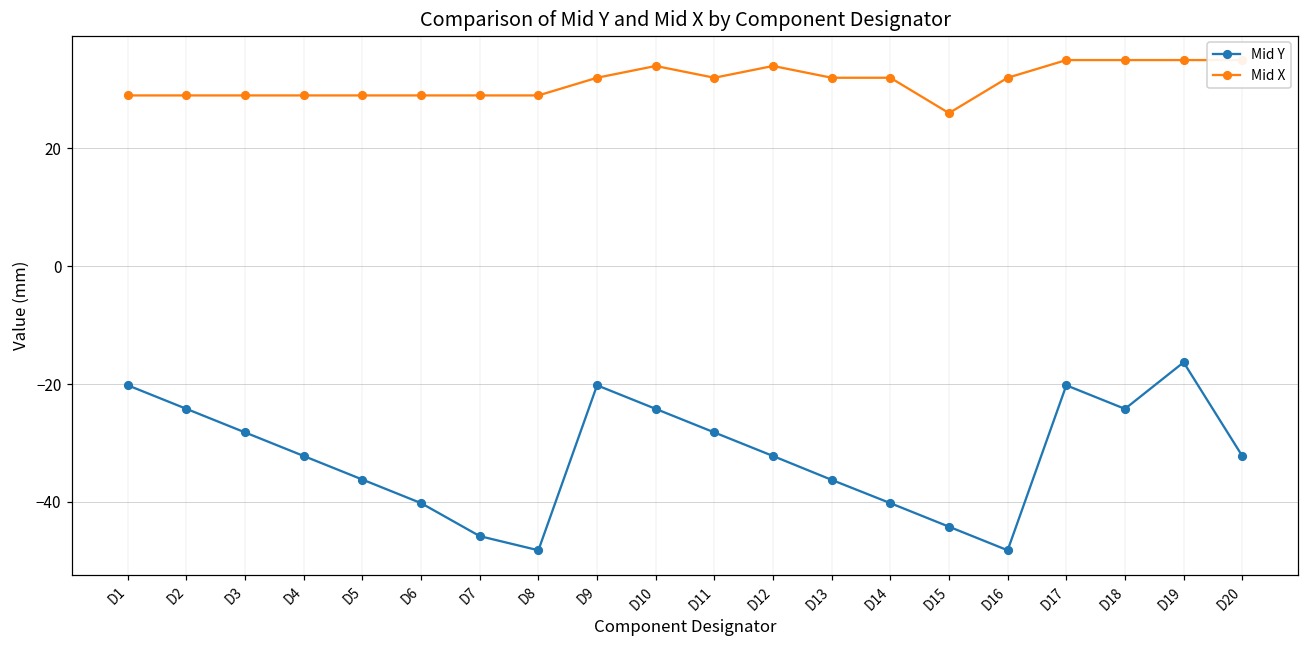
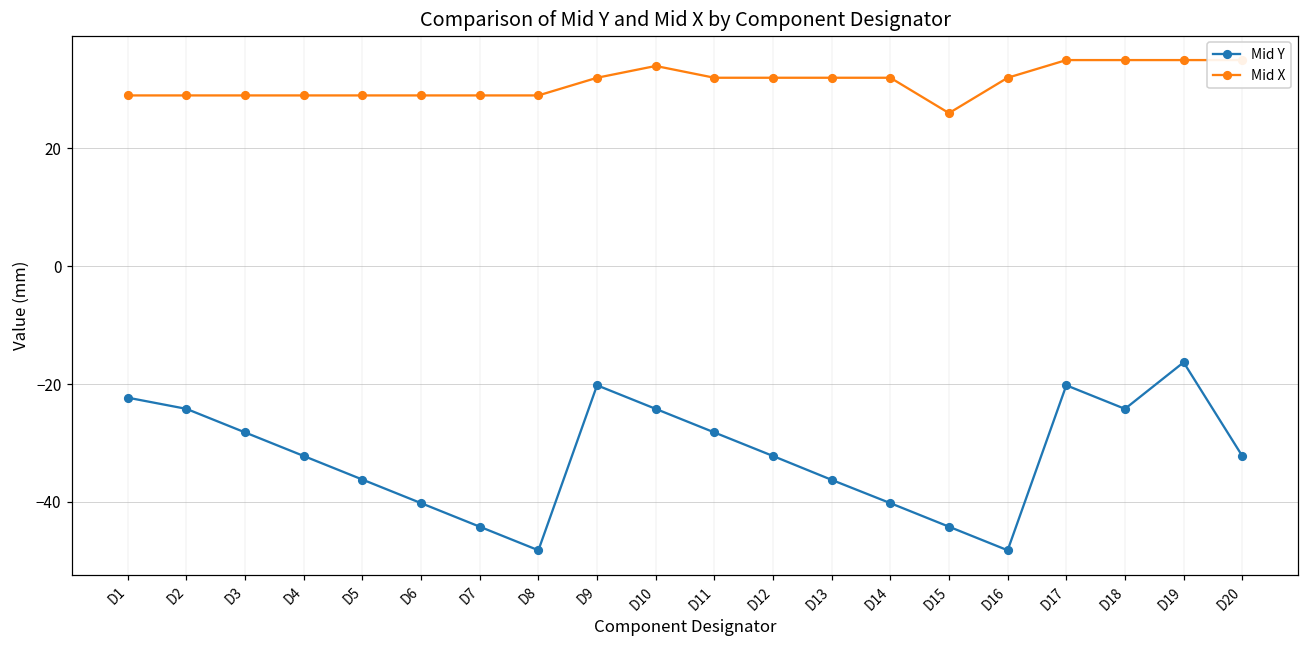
  {
    "Mid Y": {
-     "D1": -20,
+     "D1": -22,
      "D2": -24,
      "D3": -28,
      "D4": -32,
      "D5": -36,
      "D6": -40,
-     "D7": -46,
+     "D7": -44,
      "D8": -48,
      "D9": -20,
      "D10": -24,
      "D11": -28,
      "D12": -32,
      "D13": -36,
      "D14": -40,
      "D15": -44,
      "D16": -48,
      "D17": -20,
      "D18": -24,
      "D19": -16,
      "D20": -32
    },
    "Mid X": {
      "D1": 29,
      "D2": 29,
      "D3": 29,
      "D4": 29,
      "D5": 29,
      "D6": 29,
      "D7": 29,
      "D8": 29,
      "D9": 32,
      "D10": 34,
      "D11": 32,
-     "D12": 34,
+     "D12": 32,
      "D13": 32,
      "D14": 32,
      "D15": 26,
      "D16": 32,
      "D17": 35,
      "D18": 35,
      "D19": 35
    }
  }
